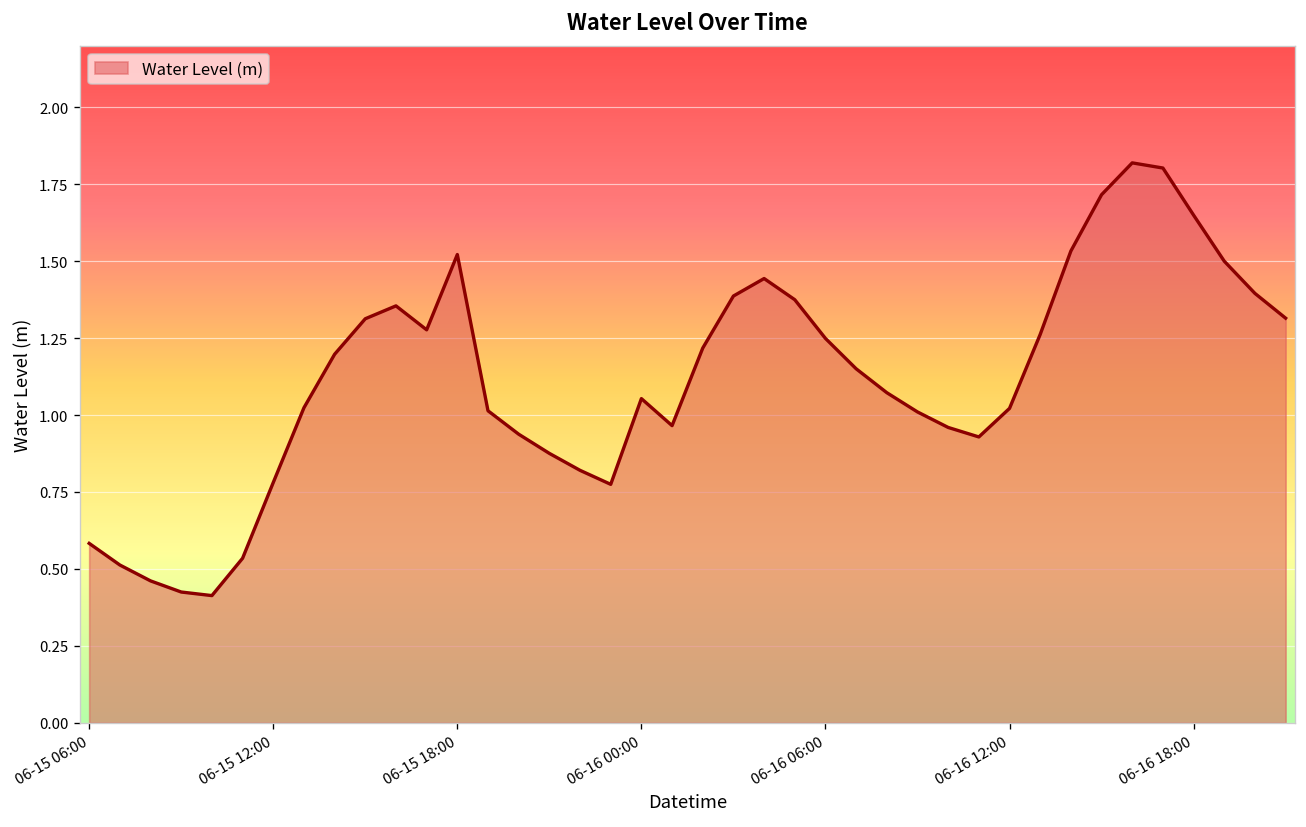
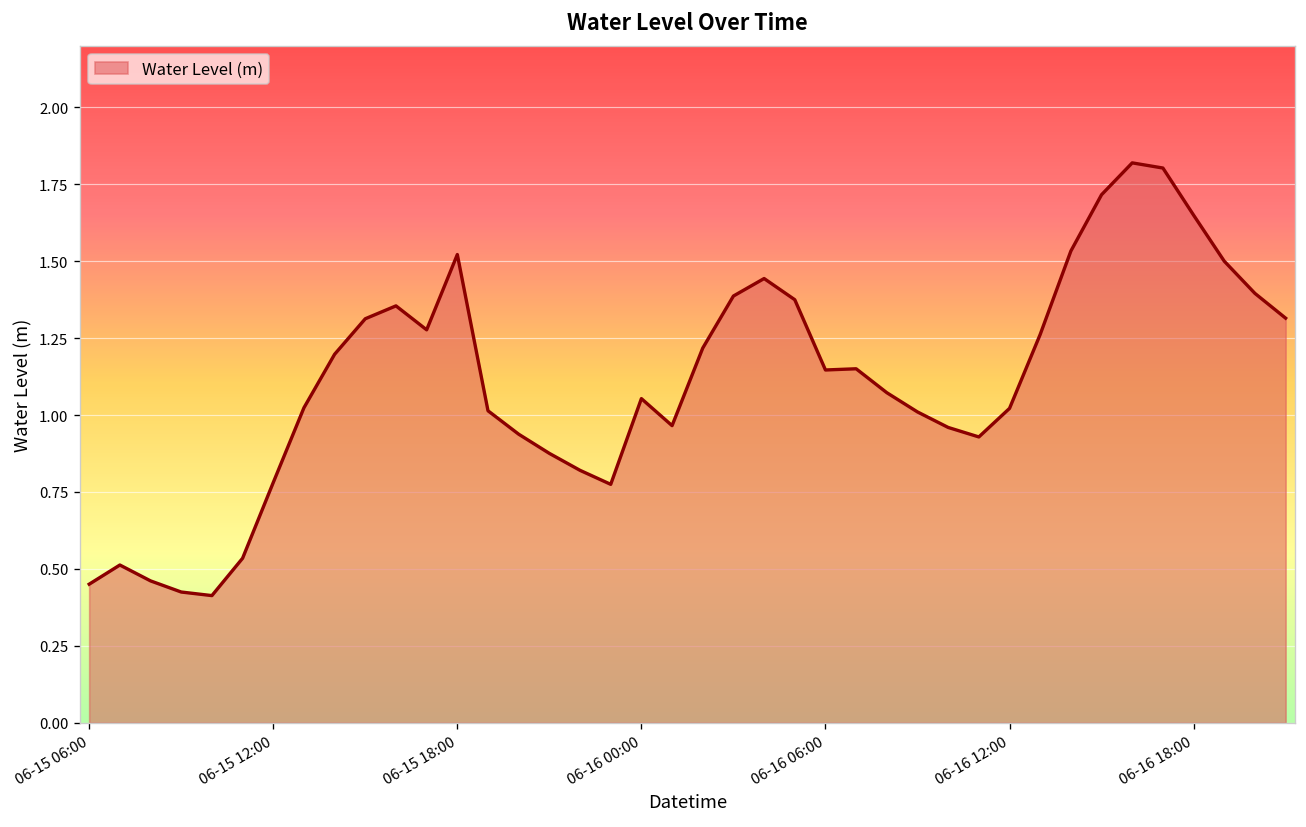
  {
-   "06-15 06:00": 0.58,
+   "06-15 06:00": 0.45,
    "06-15 12:00": 0.78,
    "06-15 18:00": 1.52,
    "06-16 00:00": 1.05,
-   "06-16 06:00": 1.25,
+   "06-16 06:00": 1.15,
    "06-16 12:00": 1.02,
    "06-16 18:00": 1.65
  }
